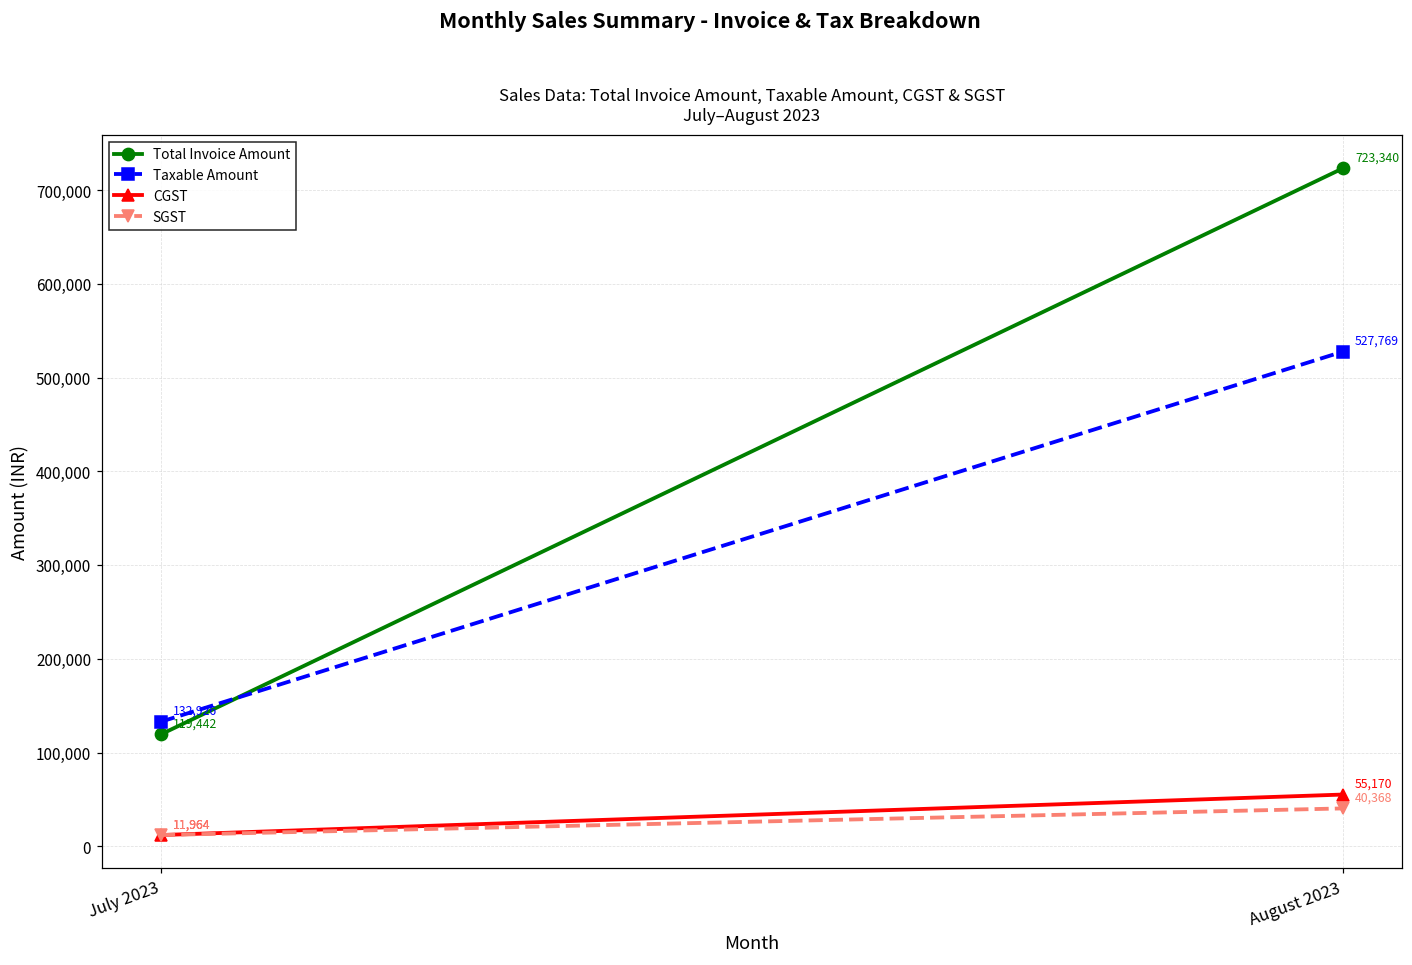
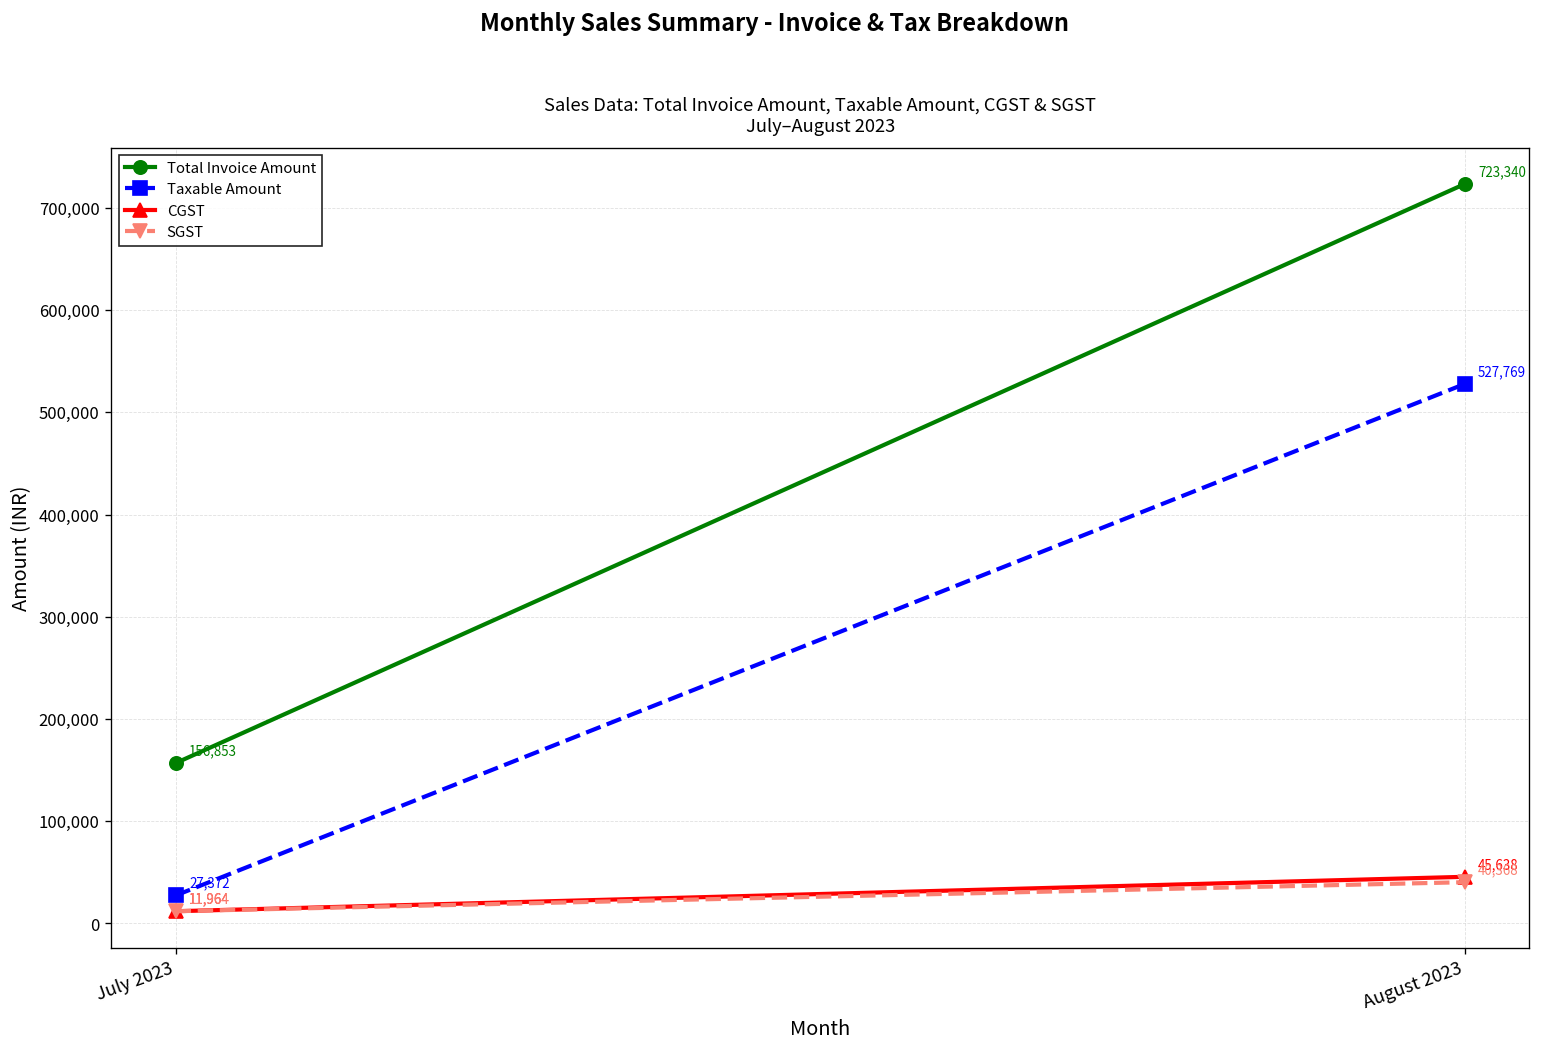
  {
    "Total Invoice Amount": {
-     "July 2023": "119,442",
+     "July 2023": "156,853",
      "August 2023": "723,340"
    },
    "Taxable Amount": {
-     "July 2023": "132,926",
+     "July 2023": "27,372",
      "August 2023": "527,769"
    },
    "CGST": {
-     "August 2023": "55,170"
+     "August 2023": "45,638"
    },
    "SGST": {
      "August 2023": "40,368"
    }
  }
